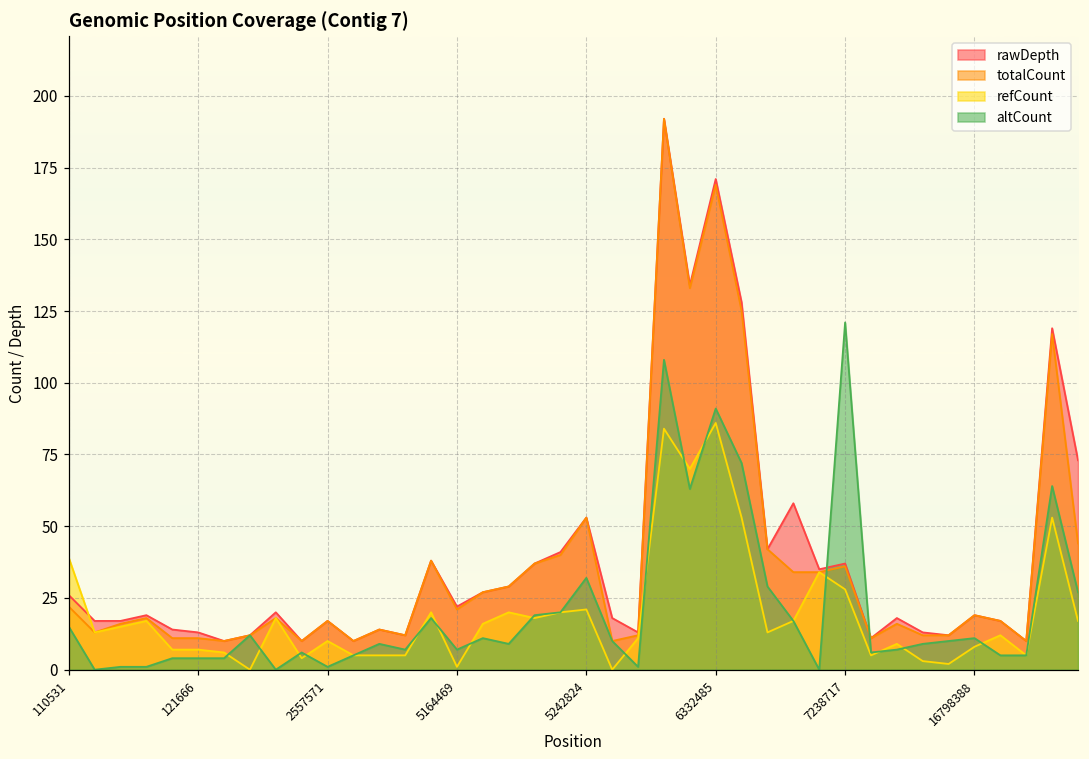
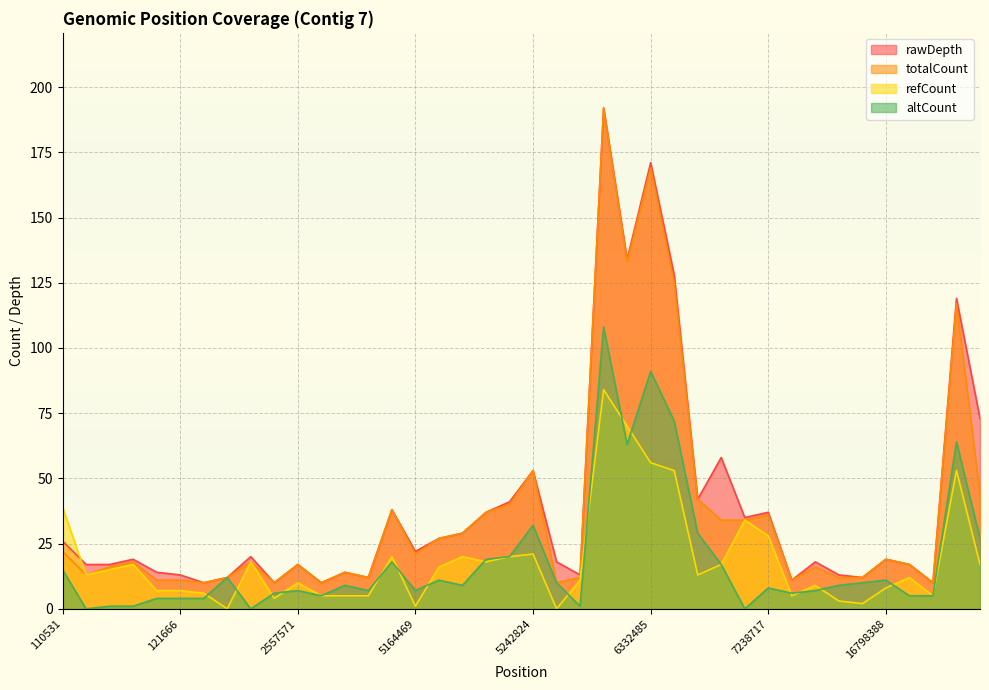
  {
    "rawDepth": {
      "110531": 26,
      "121666": 13,
      "5164469": 22,
      "6332485": 171,
      "7238717": 37
    },
    "totalCount": {
      "110531": 22,
      "121666": 11,
      "5164469": 21,
      "6332485": 169,
      "7238717": 36
    },
    "refCount": {
      "110531": 39,
      "121666": 7,
      "2557571": 10,
      "5164469": 1,
      "5242824": 21,
-     "6332485": 86,
+     "6332485": 56,
      "7238717": 28,
      "16798388": 8
    },
    "altCount": {
      "110531": 15,
      "121666": 4,
-     "2557571": 1,
+     "2557571": 7,
      "5164469": 7,
      "5242824": 32,
      "6332485": 91,
-     "7238717": 121,
+     "7238717": 8,
      "16798388": 11
    }
  }
